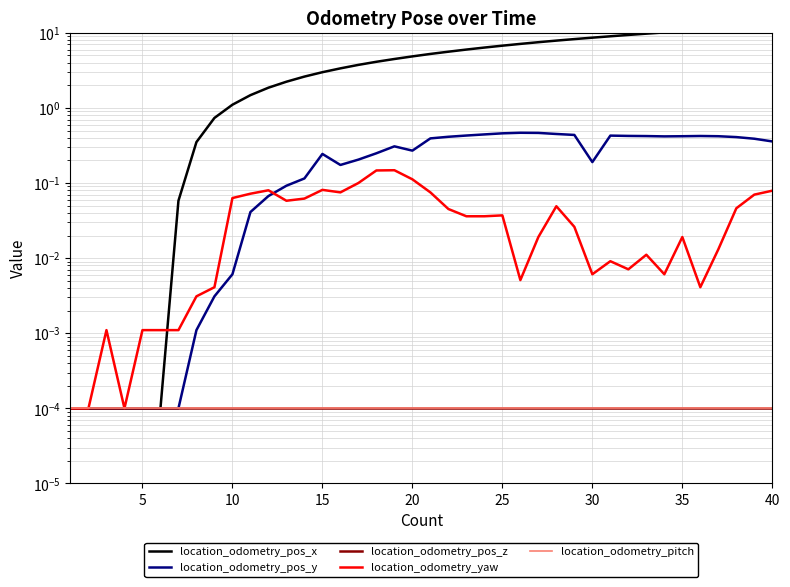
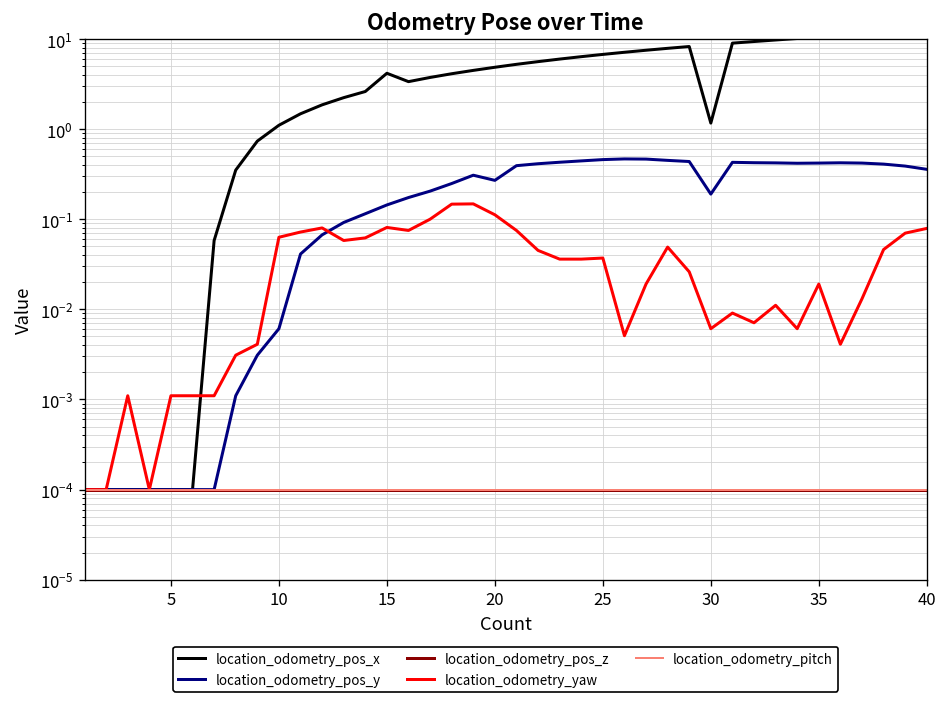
  {
    "location_odometry_pos_x": {
      "10": 1.1,
-     "15": 3.0,
+     "15": 4,
      "20": 5,
      "25": 7,
-     "30": 9,
+     "30": 1.2,
      "35": 11
    },
    "location_odometry_pos_y": {
      "10": 0.006,
-     "15": 0.24,
+     "15": 0.14,
      "20": 0.27,
      "25": 0.5,
      "30": 0.19,
      "35": 0.4,
      "40": 0.4
    },
    "location_odometry_pitch": {
      "10": 0.00010,
      "15": 0.00010,
      "20": 0.00010,
      "25": 0.00010,
      "30": 0.00010,
      "35": 0.00010,
      "40": 0.00010
    },
    "location_odometry_yaw": {
      "5": 0.0011,
      "10": 0.06,
      "15": 0.08,
      "20": 0.11,
      "25": 0.04,
      "30": 0.006,
      "35": 0.02,
      "40": 0.08
    }
  }
